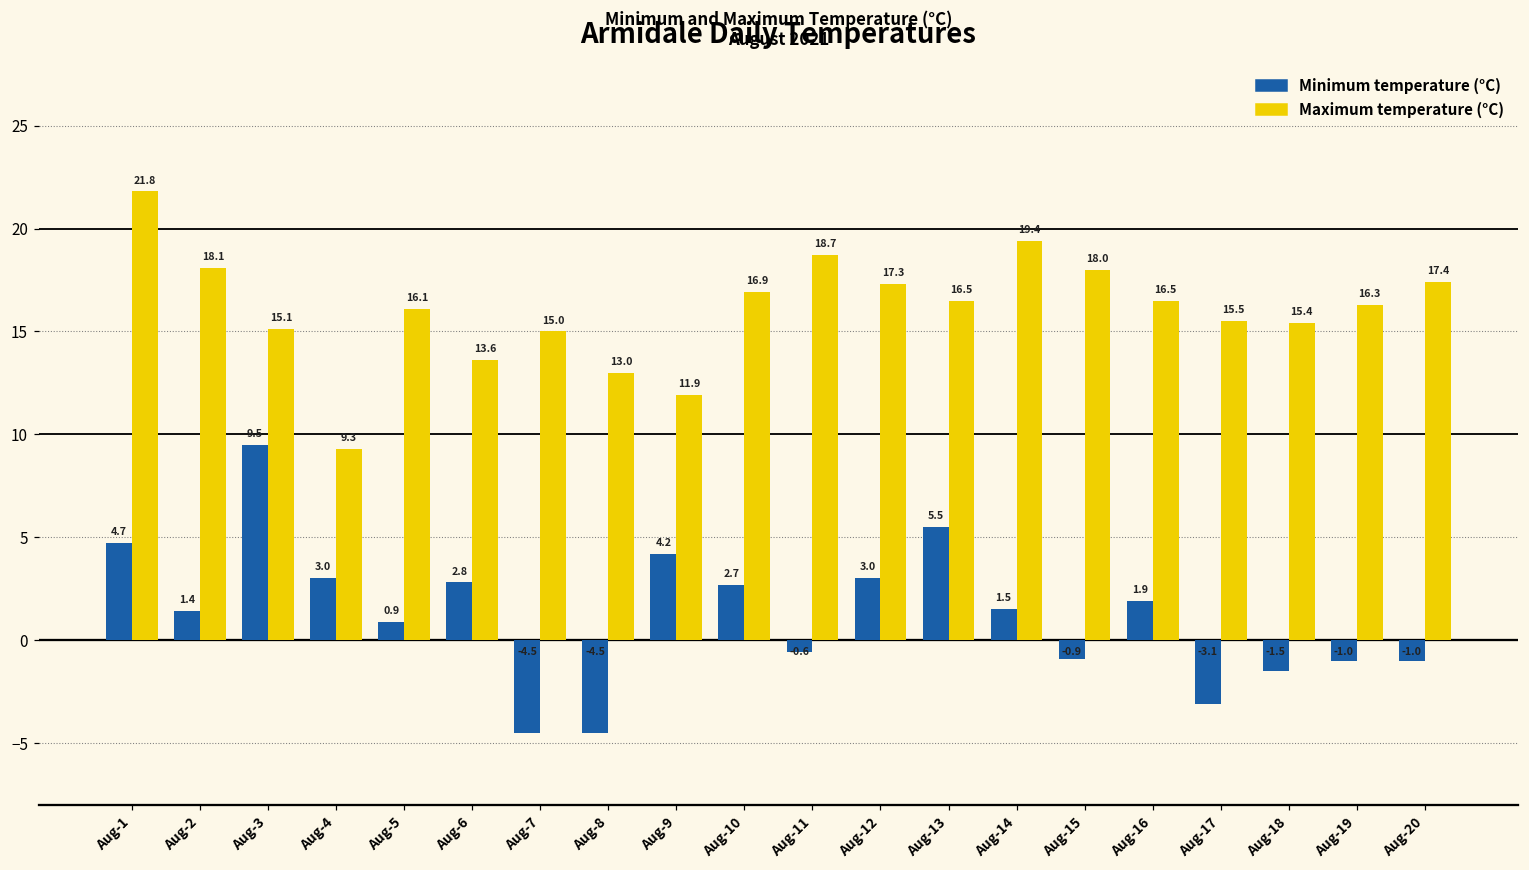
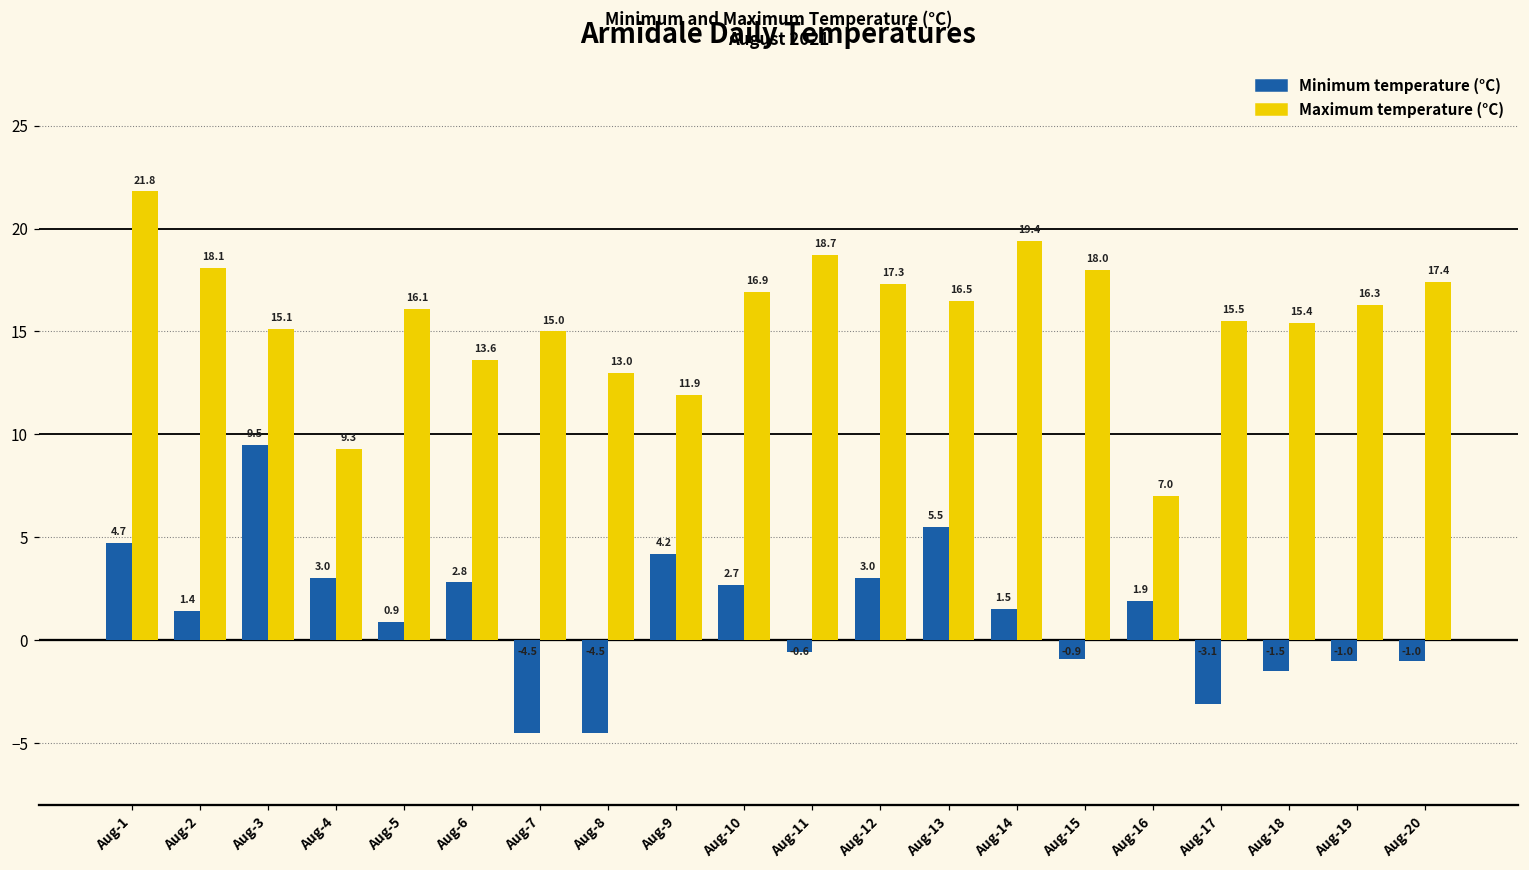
  {
    "Minimum temperature (°C)": {
      "Aug-1": 4.7,
      "Aug-2": 1.4,
      "Aug-3": 9.5,
      "Aug-4": 3.0,
      "Aug-5": 0.9,
      "Aug-6": 2.8,
      "Aug-7": -4.5,
      "Aug-8": -4.5,
      "Aug-9": 4.2,
      "Aug-10": 2.7,
      "Aug-11": -0.6,
      "Aug-12": 3.0,
      "Aug-13": 5.5,
      "Aug-14": 1.5,
      "Aug-15": -0.9,
      "Aug-16": 1.9,
      "Aug-17": -3.1,
      "Aug-18": -1.5,
      "Aug-19": -1.0,
      "Aug-20": -1.0
    },
    "Maximum temperature (°C)": {
      "Aug-1": 21.8,
      "Aug-2": 18.1,
      "Aug-3": 15.1,
      "Aug-4": 9.3,
      "Aug-5": 16.1,
      "Aug-6": 13.6,
      "Aug-7": 15.0,
      "Aug-8": 13.0,
      "Aug-9": 11.9,
      "Aug-10": 16.9,
      "Aug-11": 18.7,
      "Aug-12": 17.3,
      "Aug-13": 16.5,
      "Aug-14": 19.4,
      "Aug-15": 18.0,
-     "Aug-16": 16.5,
+     "Aug-16": 7.0,
      "Aug-17": 15.5,
      "Aug-18": 15.4,
      "Aug-19": 16.3,
      "Aug-20": 17.4
    }
  }
